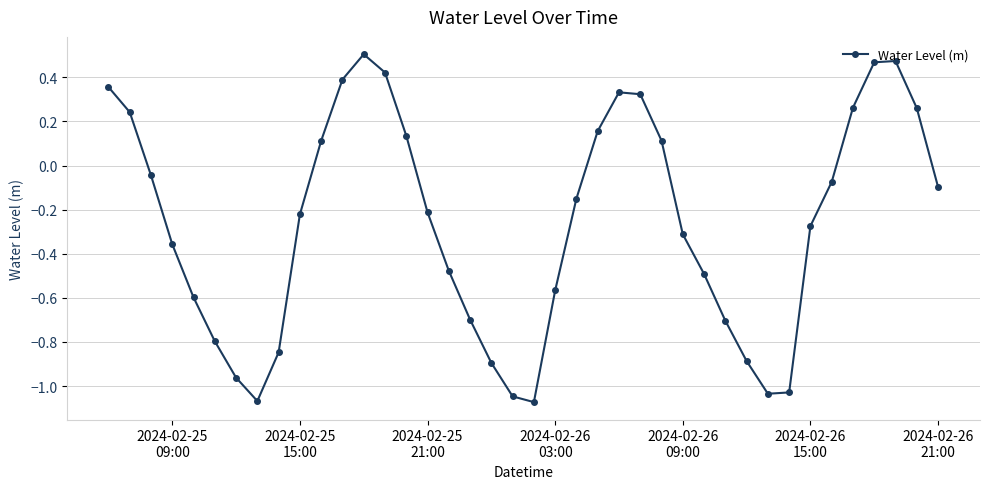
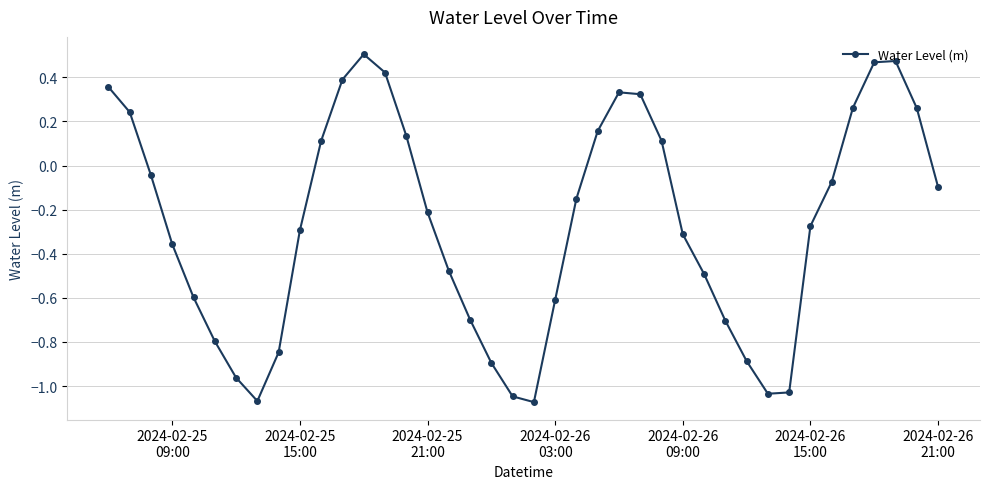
  {
    "2024-02-25 09:00": -0.36,
-   "2024-02-25 15:00": -0.22,
+   "2024-02-25 15:00": -0.29,
    "2024-02-25 21:00": -0.21,
-   "2024-02-26 03:00": -0.57,
+   "2024-02-26 03:00": -0.61,
    "2024-02-26 09:00": -0.31,
    "2024-02-26 15:00": -0.27,
    "2024-02-26 21:00": -0.10
  }
